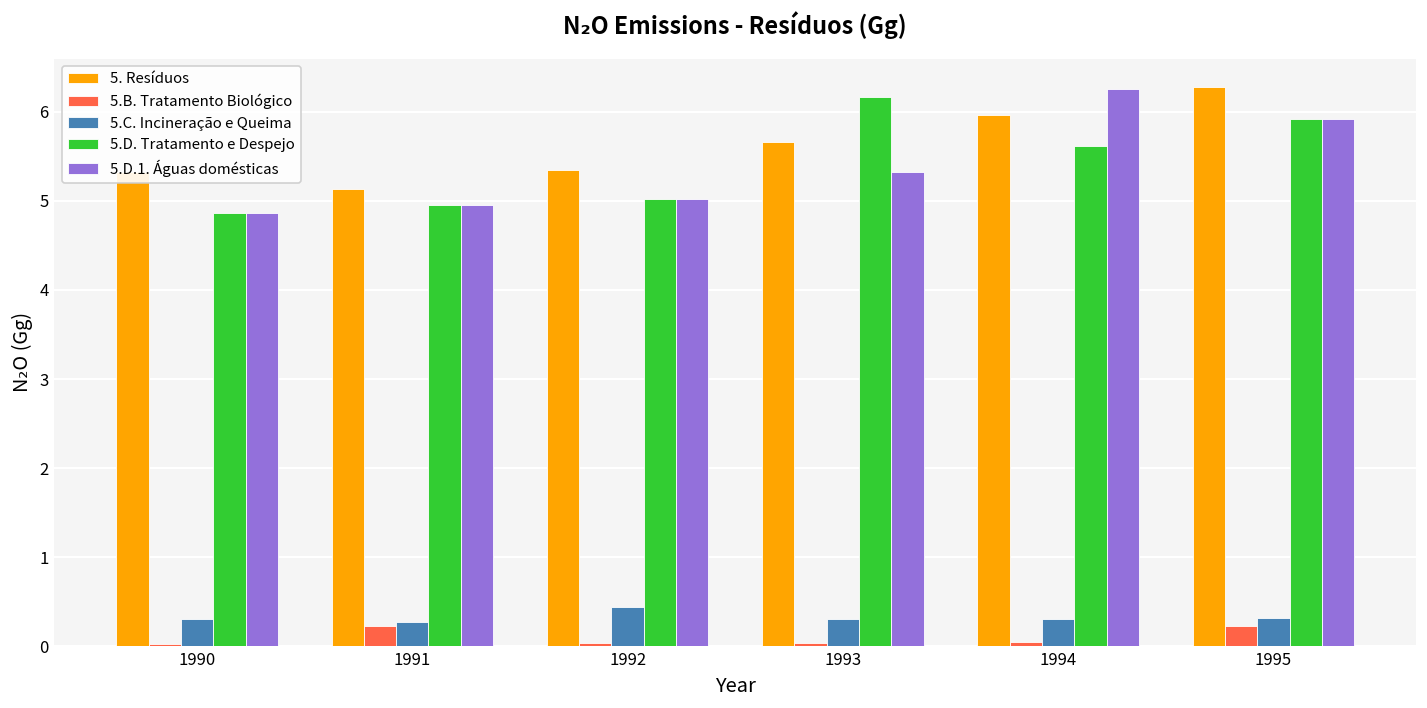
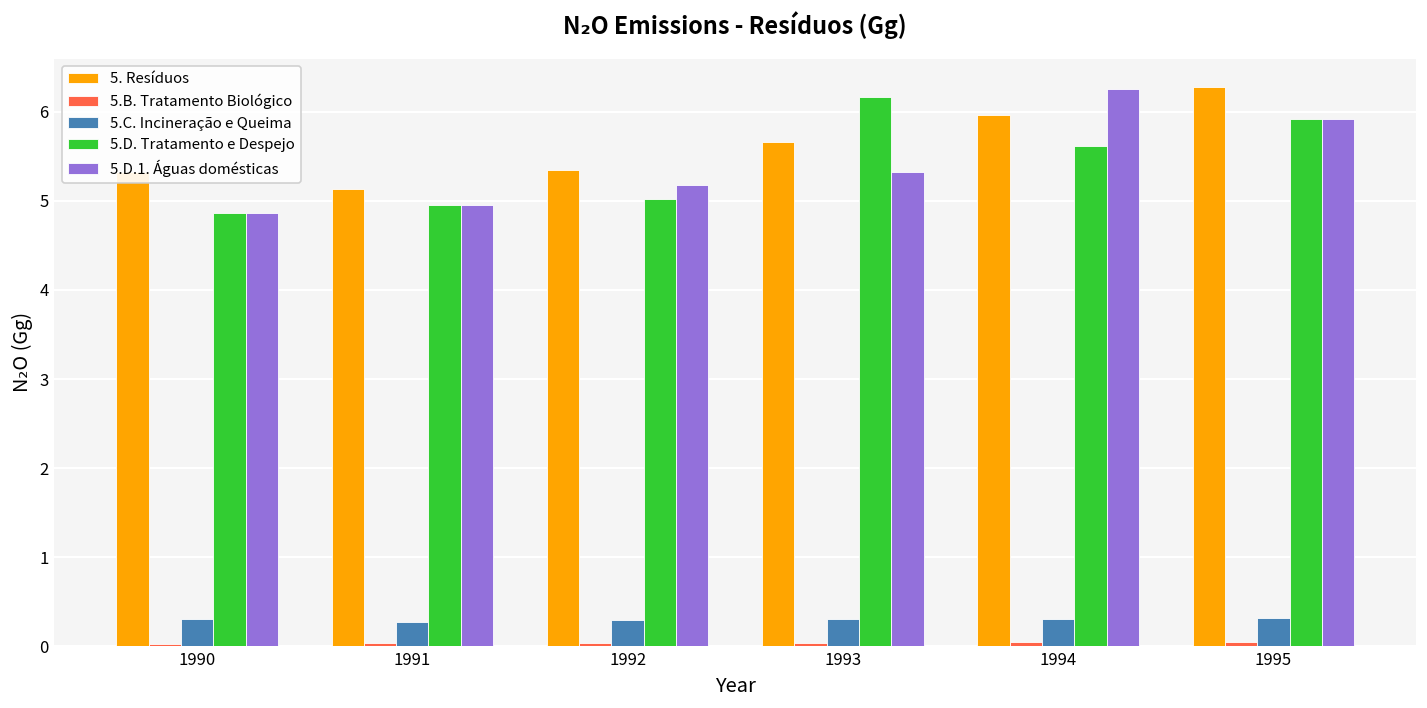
  {
    "5. Resíduos": {
      "1991": 5.1,
      "1992": 5.3,
      "1993": 5.7,
      "1994": 6.0,
      "1995": 6.3
    },
    "5.B. Tratamento Biológico": {
-     "1991": 0.2,
+     "1991": 0.0,
      "1992": 0.0,
      "1993": 0.0,
      "1994": 0.0,
-     "1995": 0.2
+     "1995": 0.0
    },
    "5.C. Incineração e Queima": {
      "1990": 0.3,
      "1991": 0.3,
-     "1992": 0.4,
+     "1992": 0.3,
      "1993": 0.3,
      "1994": 0.3,
      "1995": 0.3
    },
    "5.D. Tratamento e Despejo": {
      "1990": 4.9,
      "1991": 5.0,
      "1992": 5.0,
      "1993": 6.2,
      "1994": 5.6,
      "1995": 5.9
    },
    "5.D.1. Águas domésticas": {
      "1990": 4.9,
      "1991": 5.0,
-     "1992": 5.0,
+     "1992": 5.2,
      "1993": 5.3,
      "1994": 6.3,
      "1995": 5.9
    }
  }
